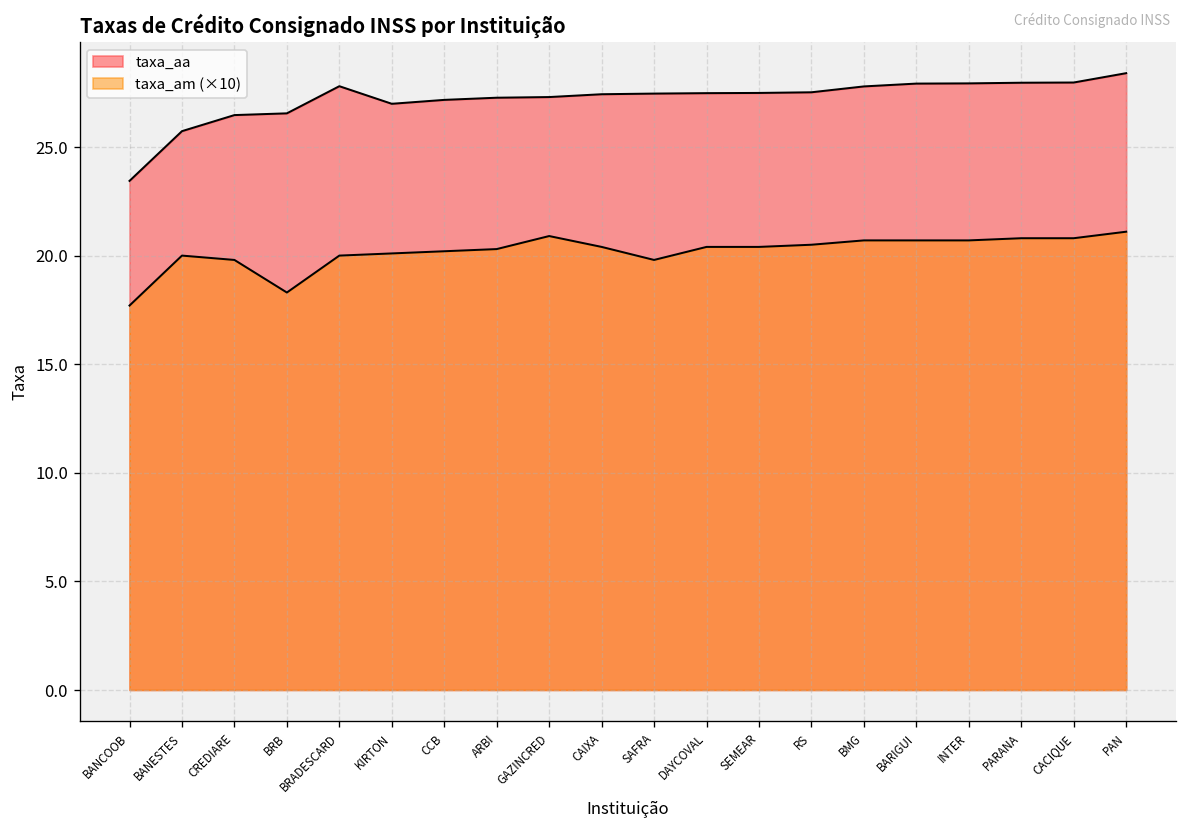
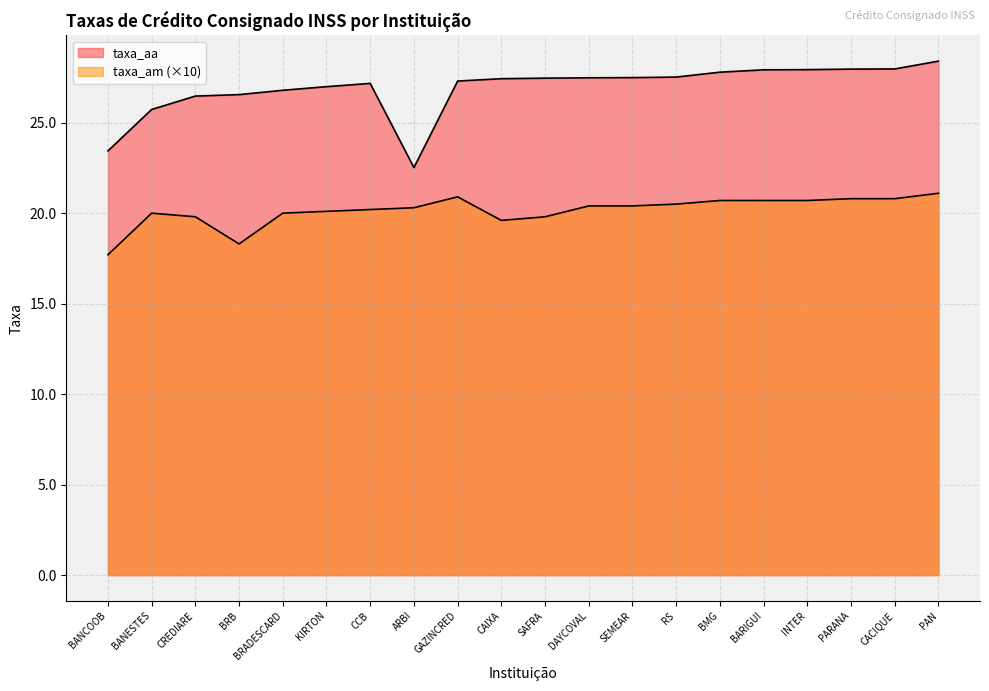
  {
    "taxa_aa": {
      "BANCOOB": 23.4,
      "BANESTES": 25.7,
      "CREDIARE": 26.5,
      "BRB": 26.6,
-     "BRADESCARD": 27.8,
+     "BRADESCARD": 26.8,
      "KIRTON": 27.0,
      "CCB": 27.2,
-     "ARBI": 27.3,
+     "ARBI": 22.5,
      "GAZINCRED": 27.3,
      "CAIXA": 27.4,
      "SAFRA": 27.5,
      "DAYCOVAL": 27.5,
      "SEMEAR": 27.5,
      "RS": 27.5,
      "BMG": 27.8,
      "BARIGUI": 27.9,
      "INTER": 27.9,
      "PARANA": 28.0,
      "CACIQUE": 28.0,
      "PAN": 28.4
    },
    "taxa_am (×10)": {
      "BANCOOB": 17.7,
      "BANESTES": 20.0,
      "CREDIARE": 19.8,
      "BRB": 18.3,
      "BRADESCARD": 20.0,
      "KIRTON": 20.1,
      "CCB": 20.2,
      "ARBI": 20.3,
      "GAZINCRED": 20.9,
-     "CAIXA": 20.4,
+     "CAIXA": 19.6,
      "SAFRA": 19.8,
      "DAYCOVAL": 20.4,
      "SEMEAR": 20.4,
      "RS": 20.5,
      "BMG": 20.7,
      "BARIGUI": 20.7,
      "INTER": 20.7,
      "PARANA": 20.8,
      "CACIQUE": 20.8,
      "PAN": 21.1
    }
  }
